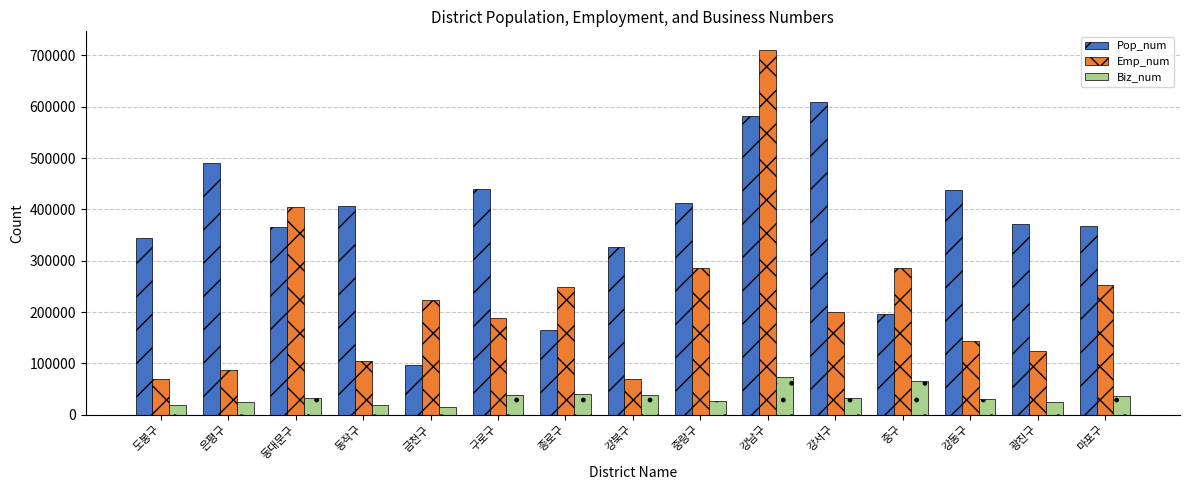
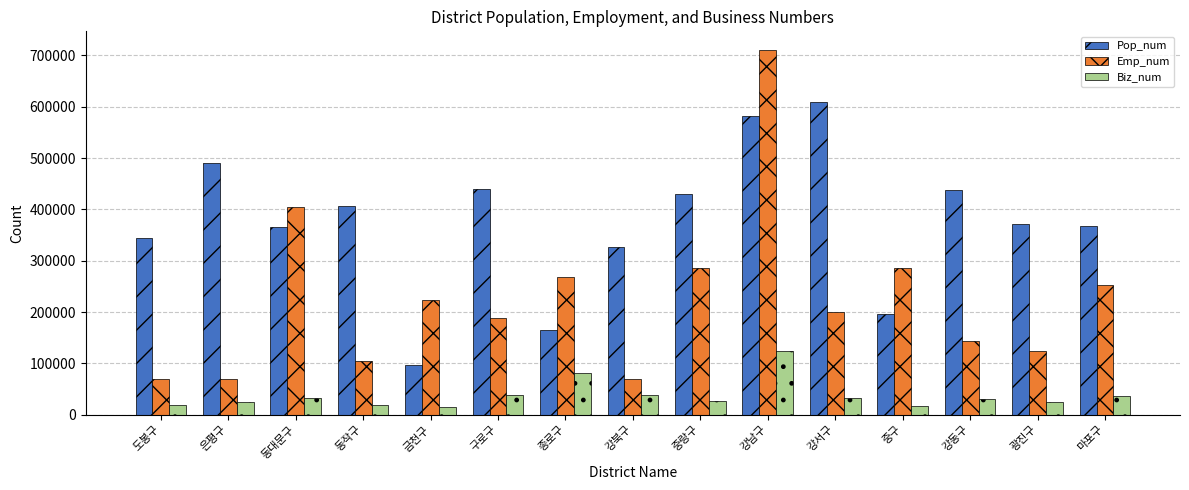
  {
    "Pop_num": {
      "도봉구": 350000,
      "은평구": 490000,
      "동대문구": 360000,
      "동작구": 410000,
      "금천구": 100000,
      "구로구": 440000,
      "종로구": 160000,
      "강북구": 330000,
-     "중랑구": 410000,
+     "중랑구": 430000,
      "강남구": 580000,
      "강서구": 610000,
      "중구": 200000,
      "강동구": 440000,
      "광진구": 370000,
      "마포구": 370000
    },
    "Emp_num": {
      "도봉구": 70000,
-     "은평구": 90000,
+     "은평구": 70000,
      "동대문구": 400000,
      "동작구": 100000,
      "금천구": 220000,
      "구로구": 190000,
-     "종로구": 250000,
+     "종로구": 270000,
      "강북구": 70000,
      "중랑구": 290000,
      "강남구": 710000,
      "강서구": 200000,
      "중구": 280000,
      "강동구": 140000,
      "광진구": 120000,
      "마포구": 250000
    },
    "Biz_num": {
      "도봉구": 20000,
      "은평구": 20000,
      "동대문구": 30000,
      "동작구": 20000,
      "금천구": 10000,
      "구로구": 40000,
-     "종로구": 40000,
+     "종로구": 80000,
      "강북구": 40000,
      "중랑구": 30000,
-     "강남구": 70000,
+     "강남구": 120000,
      "강서구": 30000,
-     "중구": 70000,
+     "중구": 20000,
      "강동구": 30000,
      "광진구": 20000,
      "마포구": 40000
    }
  }
